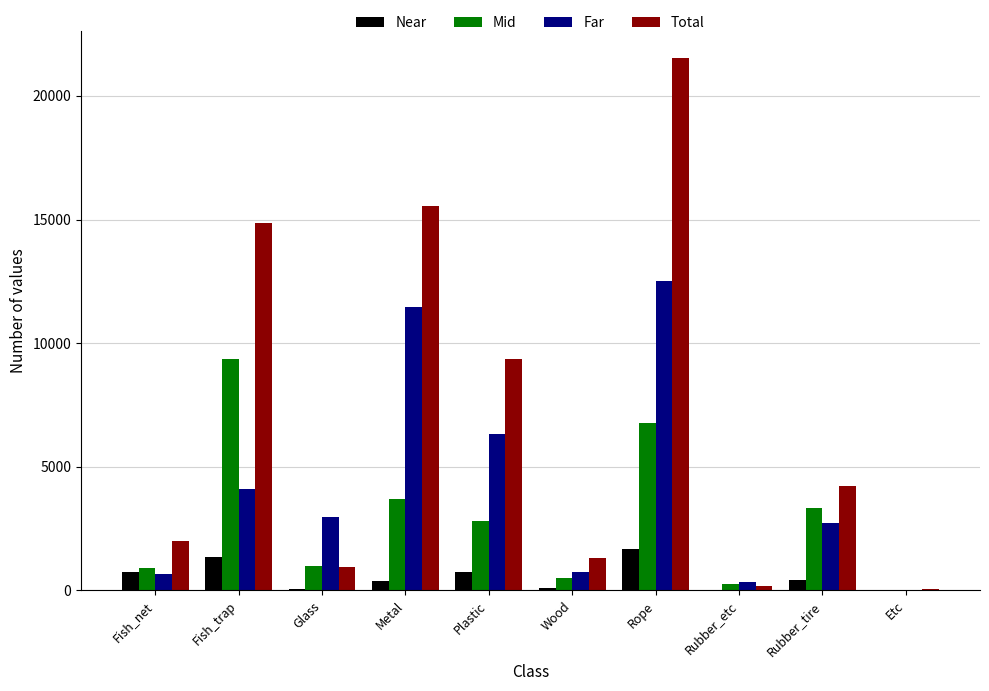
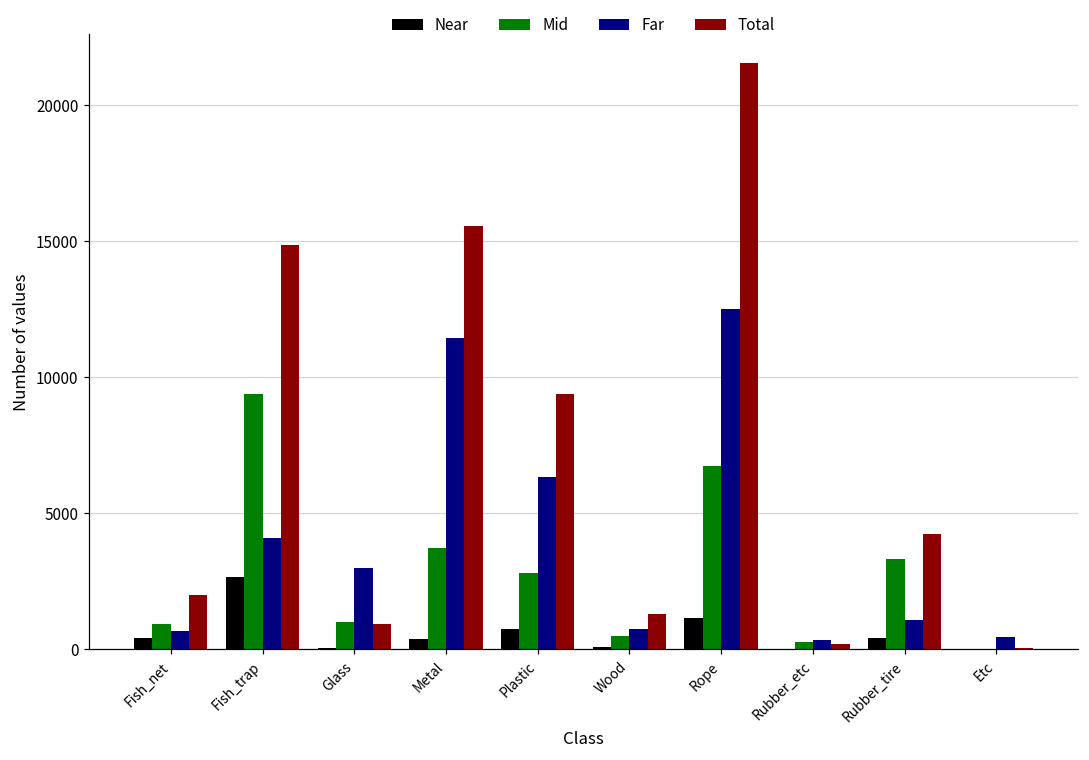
  {
    "Near": {
-     "Fish_net": 700,
-     "Fish_trap": 1400,
+     "Fish_net": 400,
+     "Fish_trap": 2700,
      "Metal": 400,
      "Plastic": 800,
-     "Rope": 1700,
+     "Rope": 1200,
      "Rubber_tire": 400
    },
    "Mid": {
      "Fish_net": 900,
      "Fish_trap": 9400,
      "Glass": 1000,
      "Metal": 3700,
      "Plastic": 2800,
      "Wood": 500,
      "Rope": 6800,
      "Rubber_etc": 300,
      "Rubber_tire": 3300
    },
    "Far": {
      "Fish_net": 700,
      "Fish_trap": 4100,
      "Glass": 3000,
      "Metal": 11500,
      "Plastic": 6300,
      "Wood": 700,
      "Rope": 12500,
      "Rubber_etc": 400,
-     "Rubber_tire": 2700,
-     "Etc": 0
+     "Rubber_tire": 1100,
+     "Etc": 400
    },
    "Total": {
      "Fish_net": 2000,
      "Fish_trap": 14900,
      "Glass": 900,
      "Metal": 15600,
      "Plastic": 9400,
      "Wood": 1300,
      "Rope": 21600,
      "Rubber_etc": 200,
      "Rubber_tire": 4200
    }
  }
